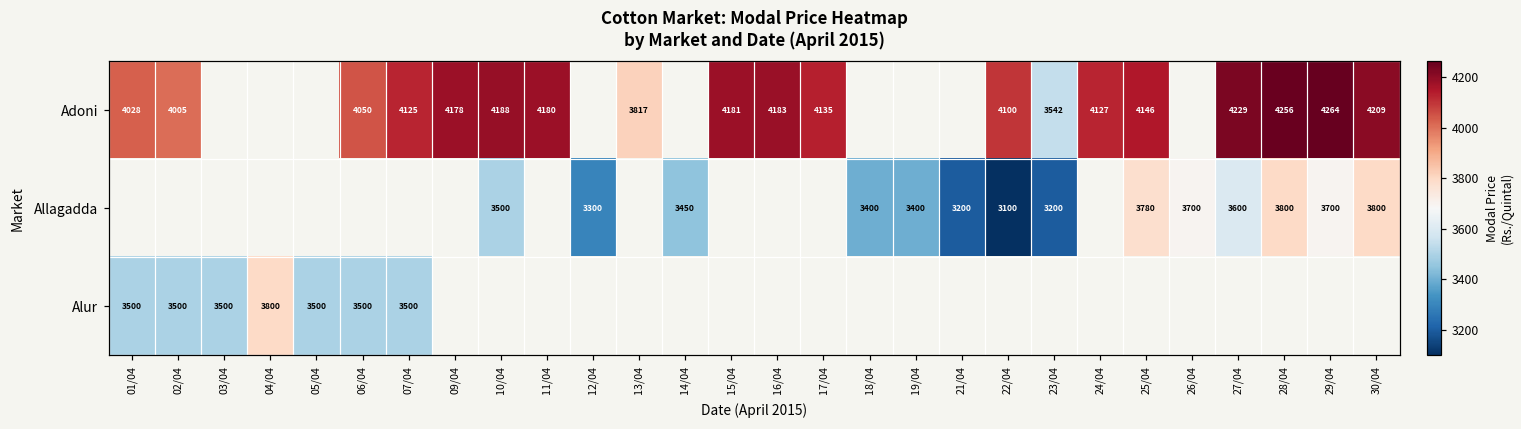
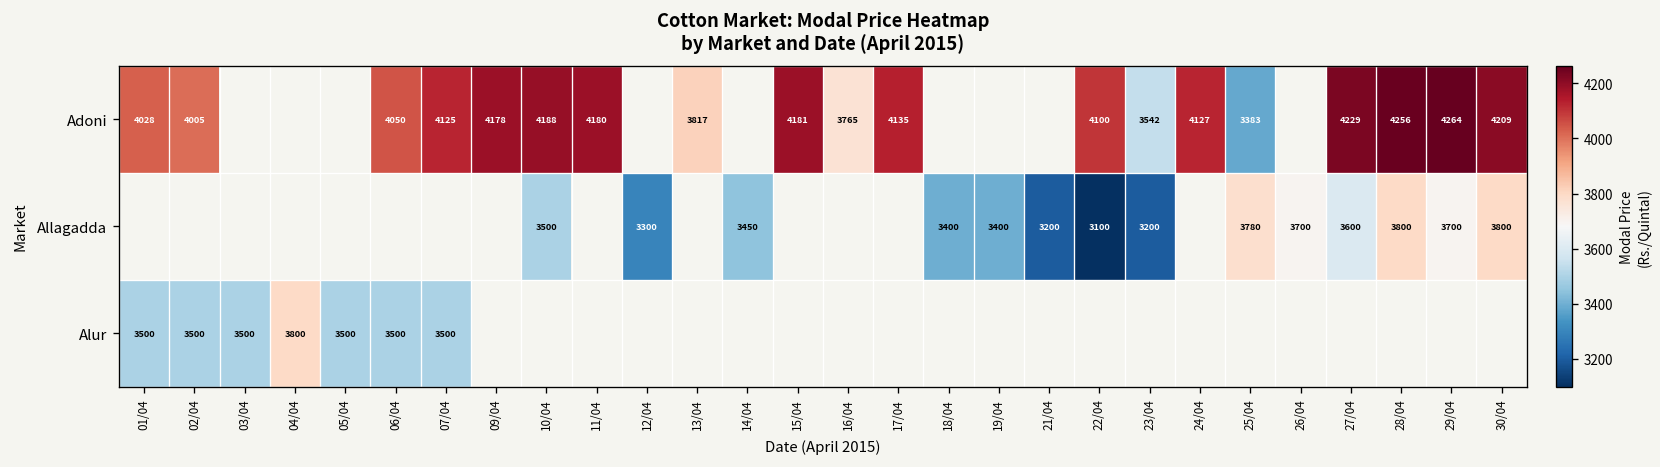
  {
    "Adoni": {
      "01/04": 4028,
      "02/04": 4005,
      "06/04": 4050,
      "07/04": 4125,
      "09/04": 4178,
      "10/04": 4188,
      "11/04": 4180,
      "13/04": 3817,
      "15/04": 4181,
-     "16/04": 4183,
+     "16/04": 3765,
      "17/04": 4135,
      "22/04": 4100,
      "23/04": 3542,
      "24/04": 4127,
-     "25/04": 4146,
+     "25/04": 3383,
      "27/04": 4229,
      "28/04": 4256,
      "29/04": 4264,
      "30/04": 4209
    },
    "Allagadda": {
      "10/04": 3500,
      "12/04": 3300,
      "14/04": 3450,
      "18/04": 3400,
      "19/04": 3400,
      "21/04": 3200,
      "22/04": 3100,
      "23/04": 3200,
      "25/04": 3780,
      "26/04": 3700,
      "27/04": 3600,
      "28/04": 3800,
      "29/04": 3700,
      "30/04": 3800
    },
    "Alur": {
      "01/04": 3500,
      "02/04": 3500,
      "03/04": 3500,
      "04/04": 3800,
      "05/04": 3500,
      "06/04": 3500,
      "07/04": 3500
    }
  }
